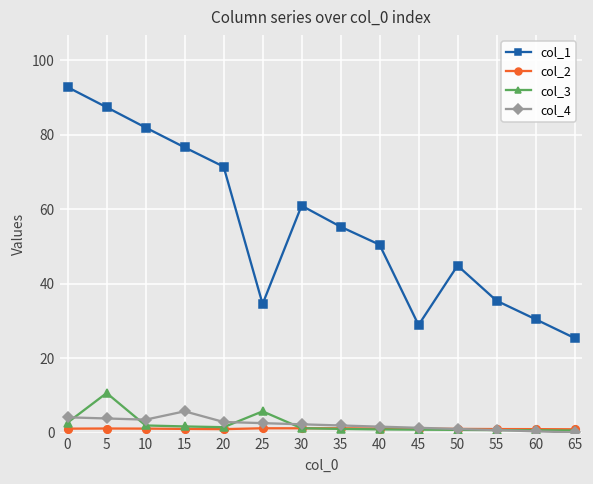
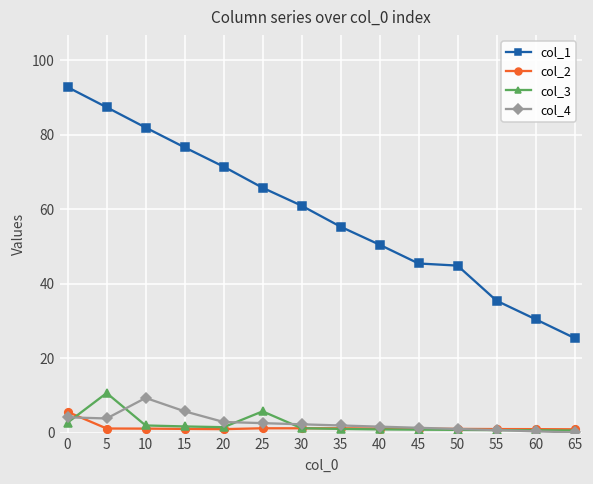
  {
    "col_1": {
      "0": 93,
      "5": 87,
      "10": 82,
      "15": 77,
      "20": 71,
-     "25": 35,
+     "25": 66,
      "30": 61,
      "35": 55,
      "40": 51,
-     "45": 29,
+     "45": 45,
      "50": 45,
      "55": 35,
      "60": 31,
      "65": 25
    },
    "col_2": {
-     "0": 1,
+     "0": 6,
      "5": 1,
      "10": 1,
      "25": 1
    },
    "col_3": {
      "0": 3,
      "5": 11,
      "10": 2,
      "25": 6
    },
    "col_4": {
      "0": 4,
      "5": 4,
-     "10": 4,
+     "10": 9,
      "15": 6,
      "20": 3,
      "25": 3,
      "30": 2,
      "35": 2
    }
  }
